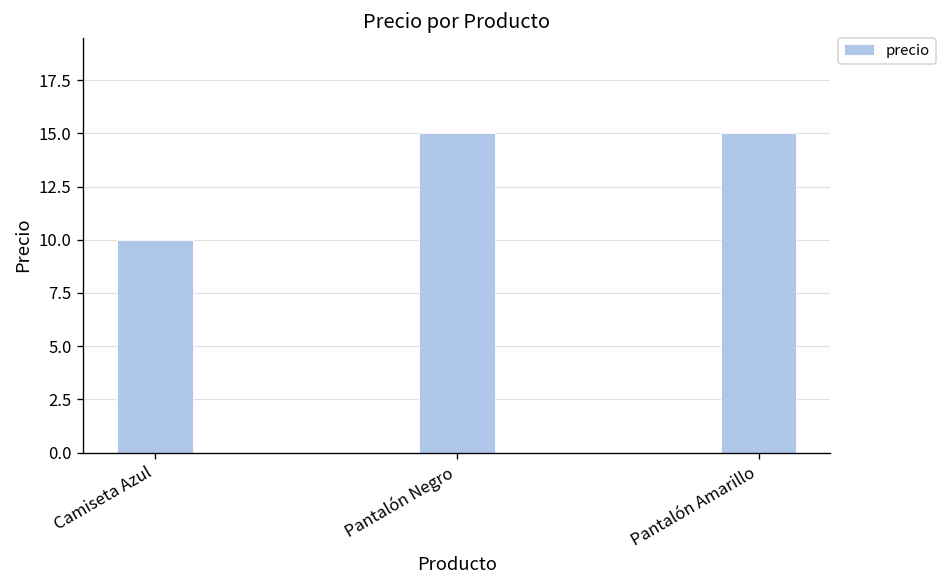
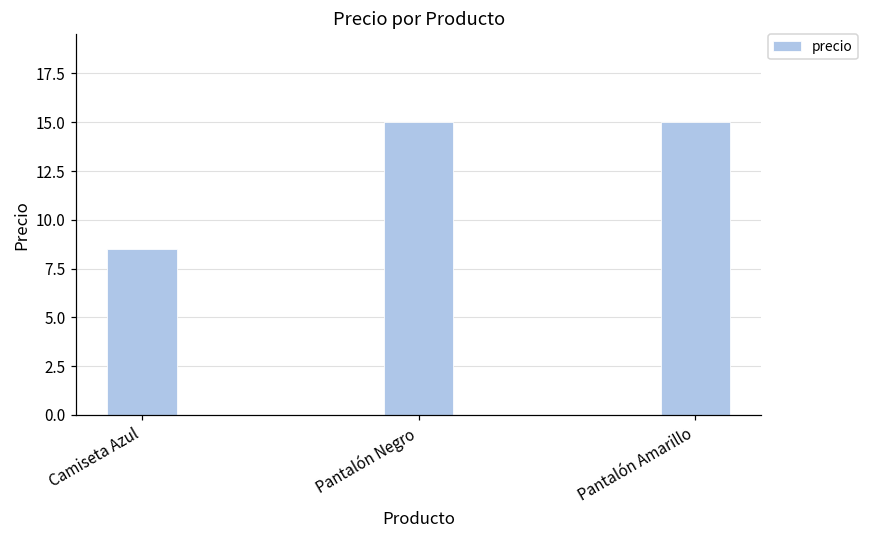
  {
-   "Camiseta Azul": 10.0,
+   "Camiseta Azul": 8.5,
    "Pantalón Negro": 15.0,
    "Pantalón Amarillo": 15.0
  }
